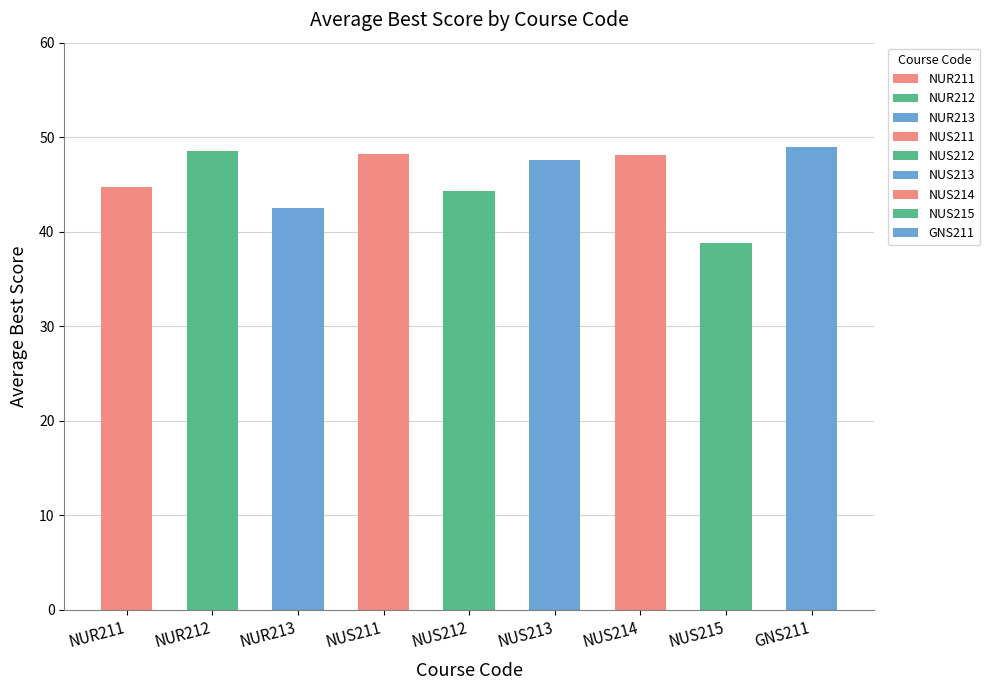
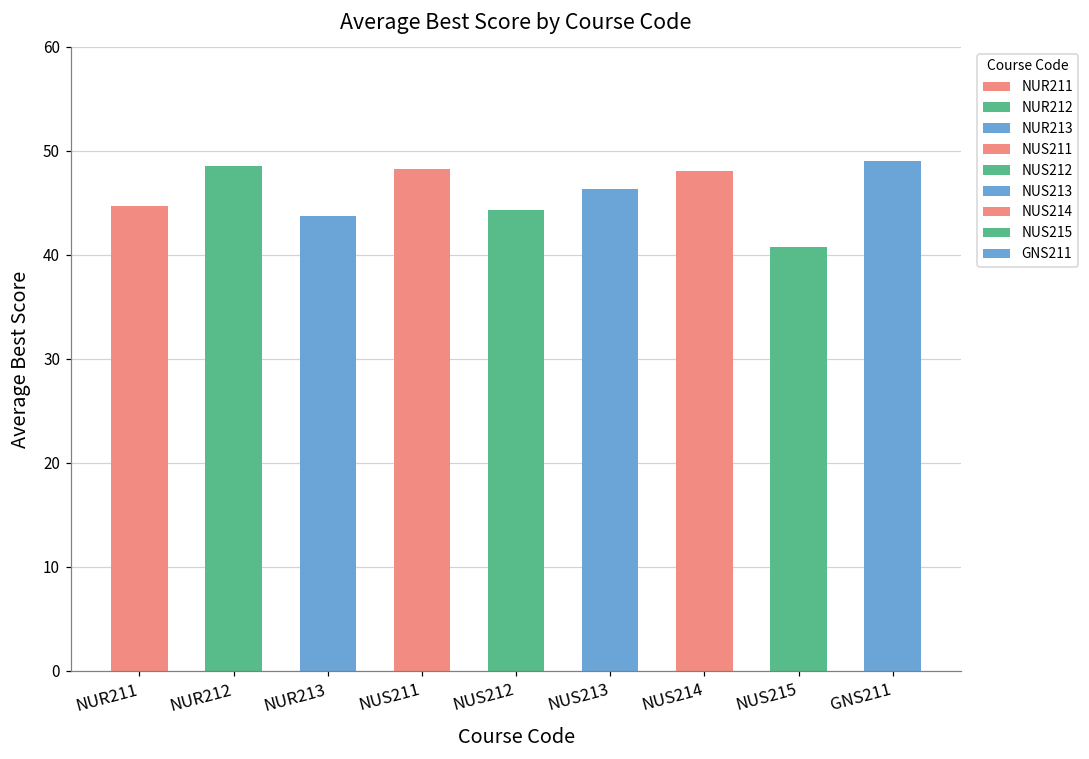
  {
    "NUR211": 45,
    "NUR212": 49,
-   "NUR213": 42,
+   "NUR213": 44,
    "NUS211": 48,
    "NUS212": 44,
-   "NUS213": 48,
+   "NUS213": 46,
    "NUS214": 48,
-   "NUS215": 39,
+   "NUS215": 41,
    "GNS211": 49
  }
